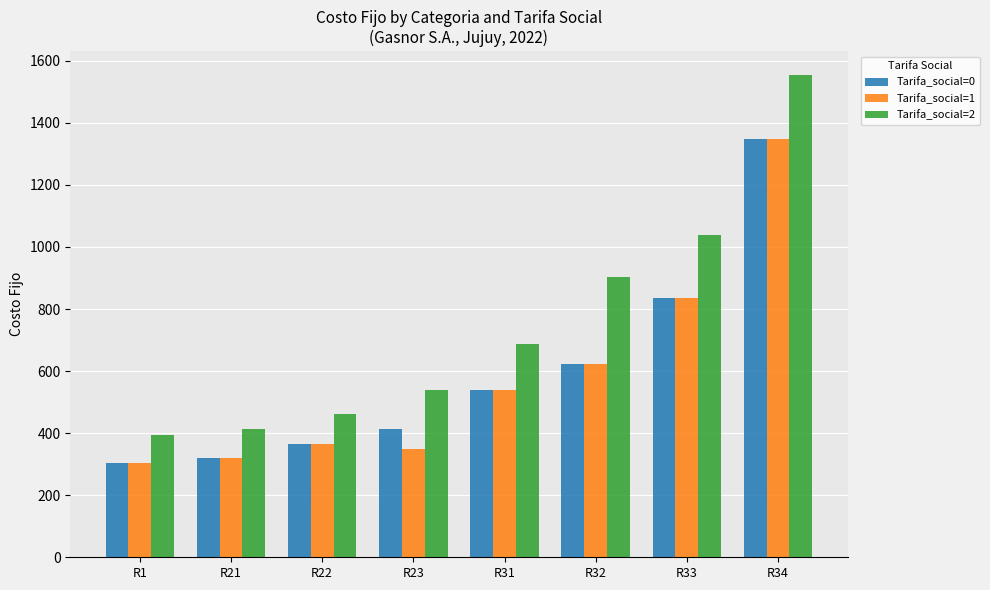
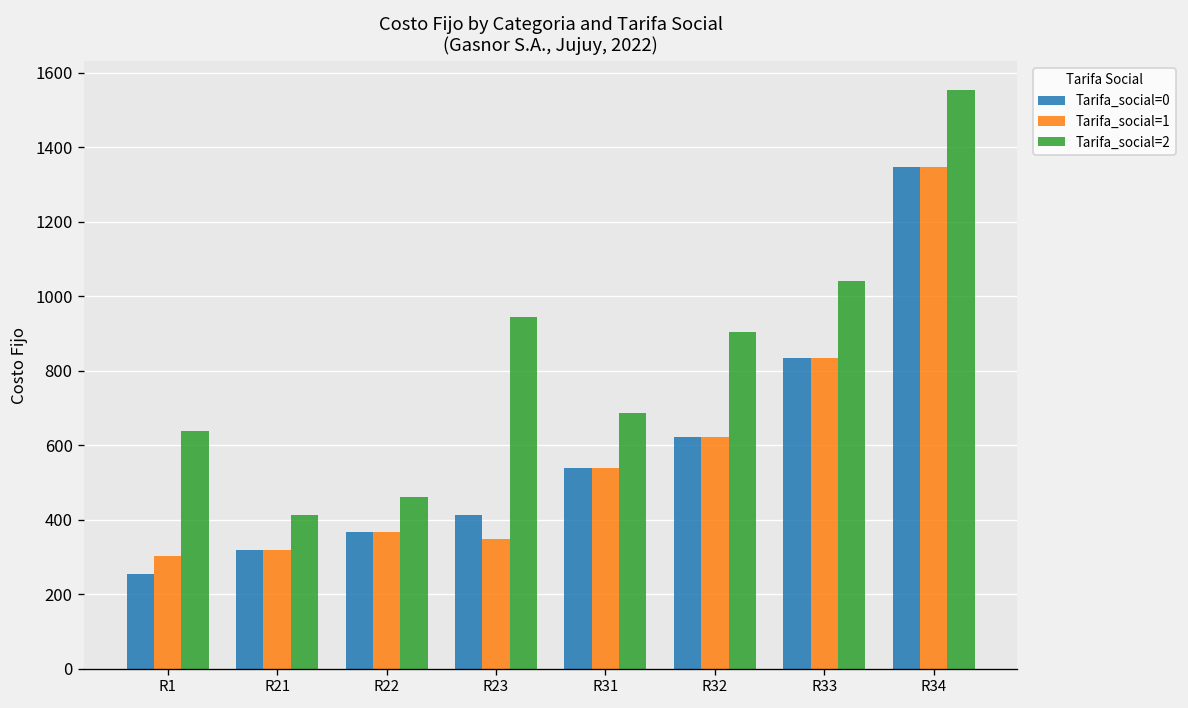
  {
    "Tarifa_social=0": {
-     "R1": 300,
+     "R1": 250,
      "R21": 320,
      "R22": 370,
      "R23": 410,
      "R31": 540,
      "R32": 620,
      "R33": 830,
      "R34": 1350
    },
    "Tarifa_social=1": {
      "R1": 300,
      "R21": 320,
      "R22": 370,
      "R23": 350,
      "R31": 540,
      "R32": 620,
      "R33": 830,
      "R34": 1350
    },
    "Tarifa_social=2": {
-     "R1": 400,
+     "R1": 640,
      "R21": 410,
      "R22": 460,
-     "R23": 540,
+     "R23": 950,
      "R31": 690,
      "R32": 900,
      "R33": 1040,
      "R34": 1550
    }
  }
